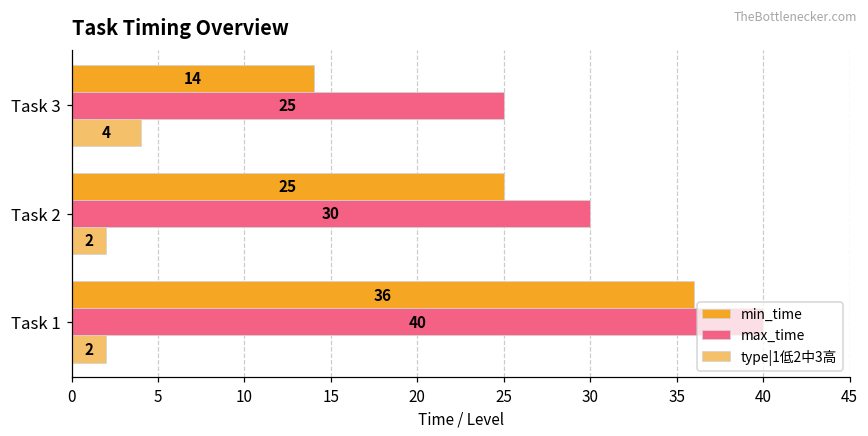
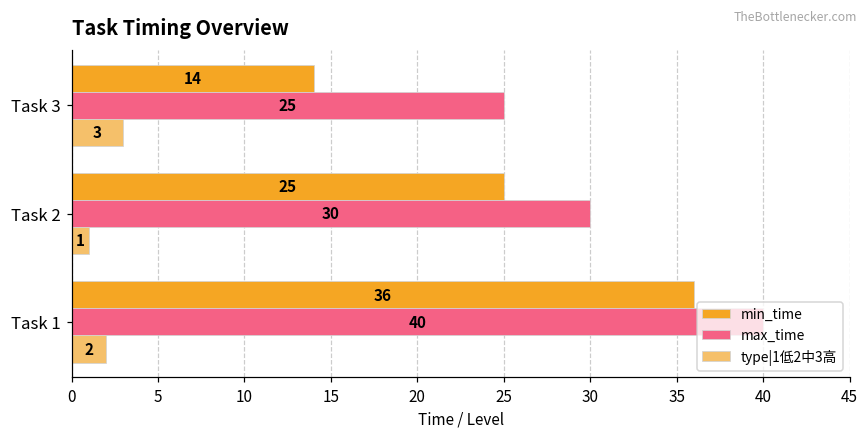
  {
    "min_time": {
      "Task 3": 14,
      "Task 2": 25,
      "Task 1": 36
    },
    "max_time": {
      "Task 3": 25,
      "Task 2": 30
    },
    "type|1低2中3高": {
-     "Task 3": 4,
-     "Task 2": 2,
+     "Task 3": 3,
+     "Task 2": 1,
      "Task 1": 2
    }
  }
